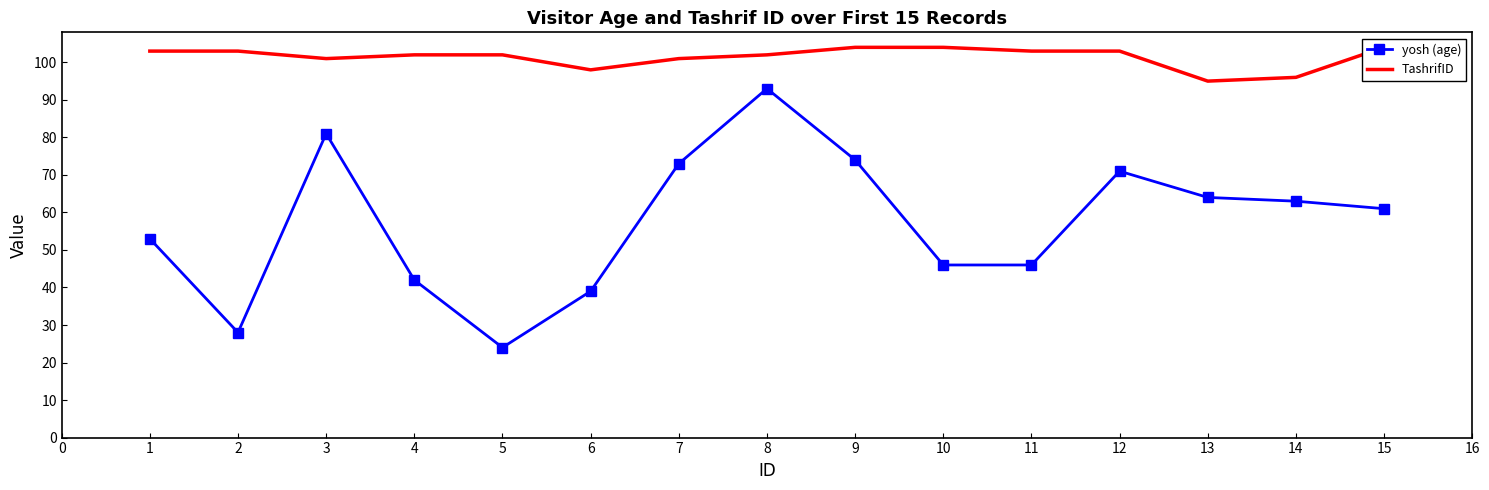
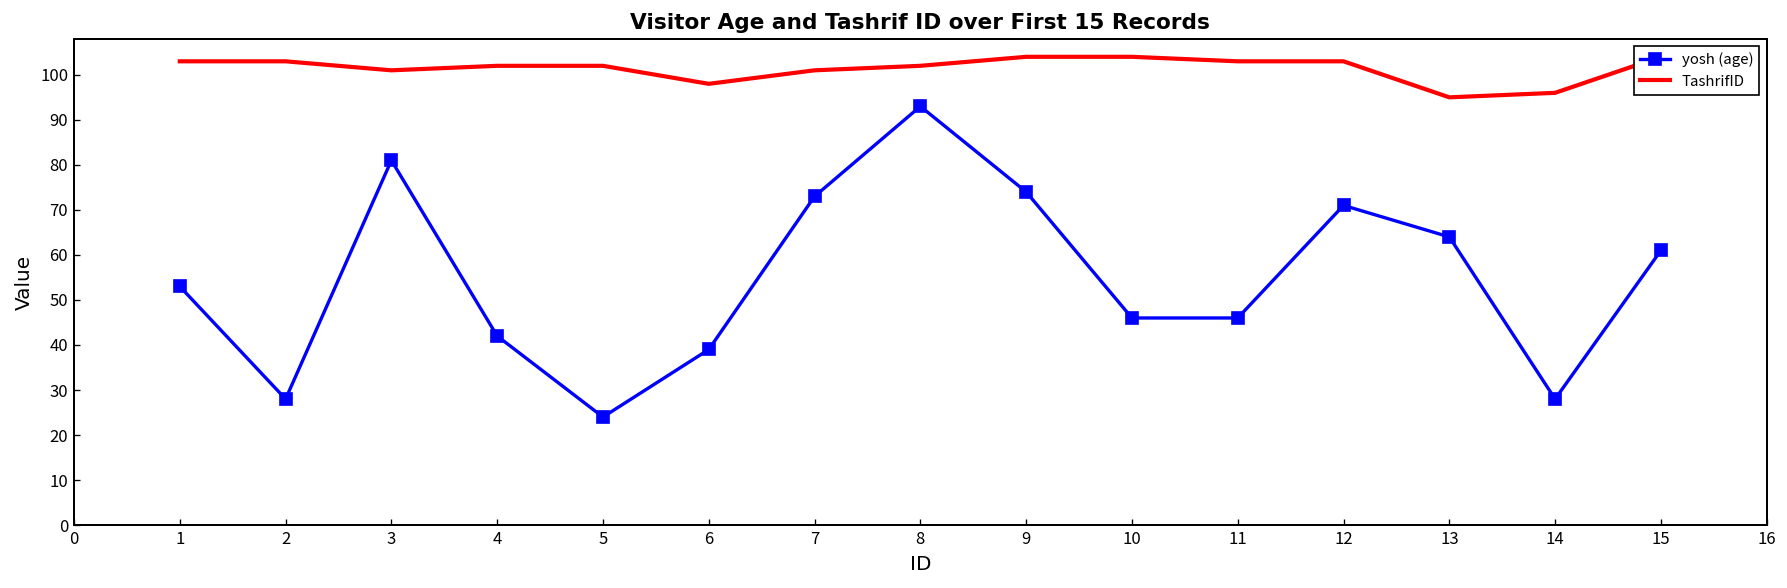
  {
    "yosh (age)": {
      "1": 53,
      "2": 28,
      "3": 81,
      "4": 42,
      "5": 24,
      "6": 39,
      "7": 73,
      "8": 93,
      "9": 74,
      "10": 46,
      "11": 46,
      "12": 71,
      "13": 64,
-     "14": 63,
+     "14": 28,
      "15": 61
    },
    "TashrifID": {
      "1": 103,
      "2": 103,
      "3": 101,
      "4": 102,
      "5": 102,
      "6": 98,
      "7": 101,
      "8": 102,
      "9": 104,
      "10": 104,
      "11": 103,
      "12": 103,
      "13": 95,
      "14": 96
    }
  }
